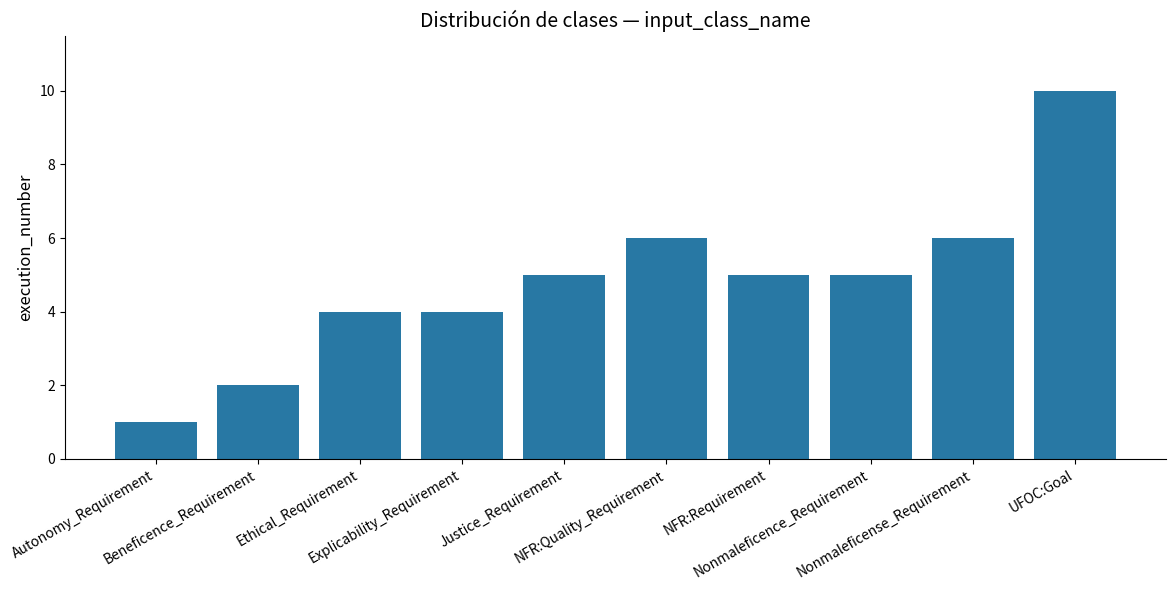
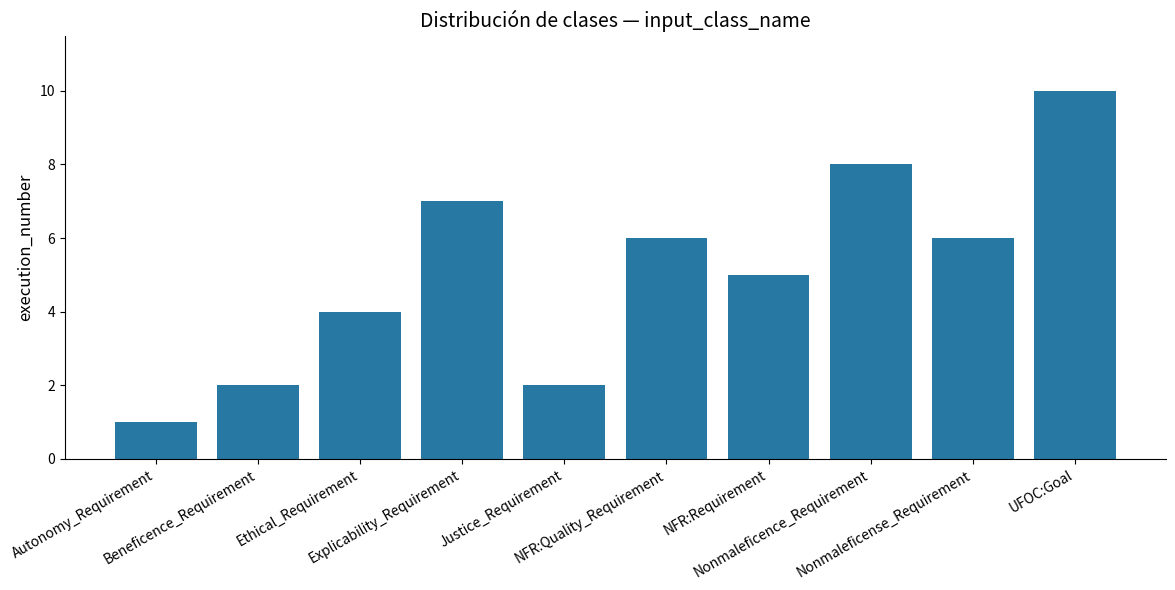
  {
    "Autonomy_Requirement": 1,
    "Beneficence_Requirement": 2,
    "Ethical_Requirement": 4,
-   "Explicability_Requirement": 4,
-   "Justice_Requirement": 5,
+   "Explicability_Requirement": 7,
+   "Justice_Requirement": 2,
    "NFR:Quality_Requirement": 6,
    "NFR:Requirement": 5,
-   "Nonmaleficence_Requirement": 5,
+   "Nonmaleficence_Requirement": 8,
    "Nonmaleficense_Requirement": 6,
    "UFOC:Goal": 10
  }
